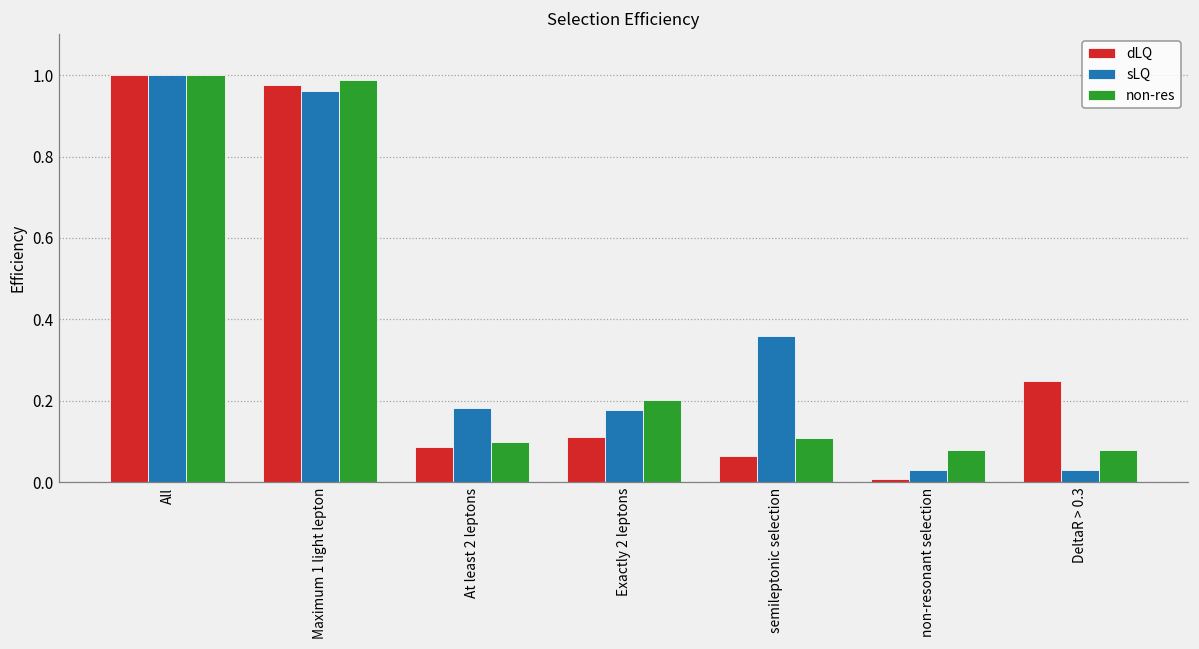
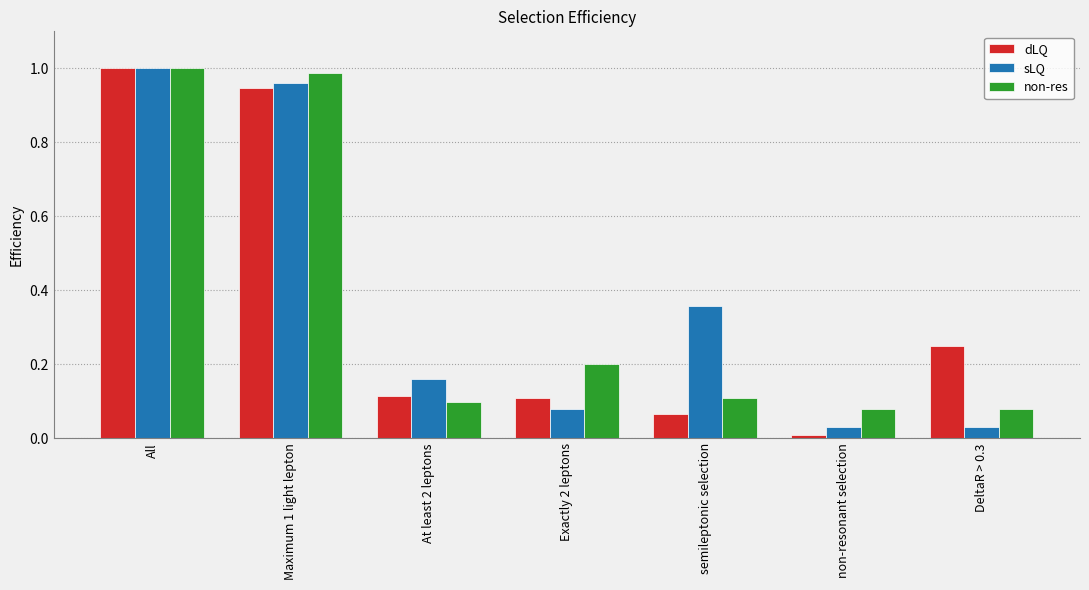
  {
    "dLQ": {
      "All": 1.00,
-     "Maximum 1 light lepton": 0.98,
-     "At least 2 leptons": 0.09,
+     "Maximum 1 light lepton": 0.95,
+     "At least 2 leptons": 0.11,
      "Exactly 2 leptons": 0.11,
      "semileptonic selection": 0.06,
      "non-resonant selection": 0.01,
      "DeltaR > 0.3": 0.25
    },
    "sLQ": {
      "All": 1.00,
      "Maximum 1 light lepton": 0.96,
-     "At least 2 leptons": 0.18,
-     "Exactly 2 leptons": 0.18,
+     "At least 2 leptons": 0.16,
+     "Exactly 2 leptons": 0.08,
      "semileptonic selection": 0.36,
      "non-resonant selection": 0.03,
      "DeltaR > 0.3": 0.03
    },
    "non-res": {
      "All": 1.00,
      "Maximum 1 light lepton": 0.99,
      "At least 2 leptons": 0.10,
      "Exactly 2 leptons": 0.20,
      "semileptonic selection": 0.11,
      "non-resonant selection": 0.08,
      "DeltaR > 0.3": 0.08
    }
  }
